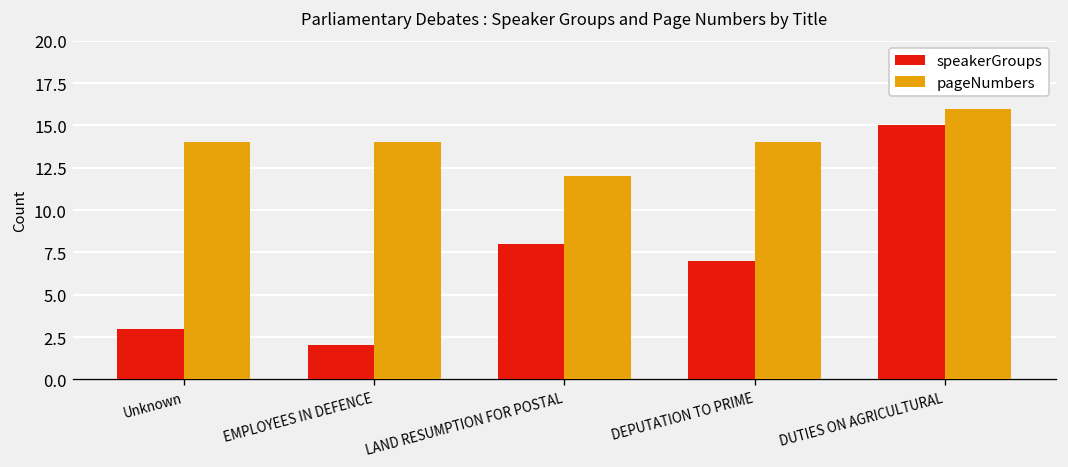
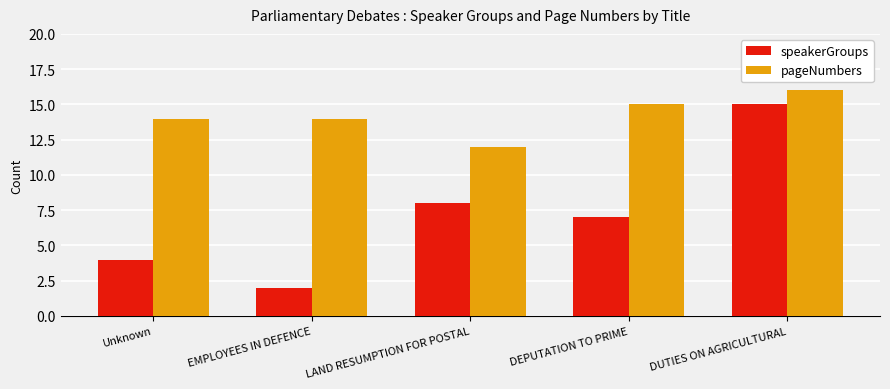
  {
    "speakerGroups": {
-     "Unknown": 3,
+     "Unknown": 4,
      "EMPLOYEES IN DEFENCE": 2,
      "LAND RESUMPTION FOR POSTAL": 8,
      "DEPUTATION TO PRIME": 7,
      "DUTIES ON AGRICULTURAL": 15
    },
    "pageNumbers": {
      "Unknown": 14,
      "EMPLOYEES IN DEFENCE": 14,
      "LAND RESUMPTION FOR POSTAL": 12,
-     "DEPUTATION TO PRIME": 14,
+     "DEPUTATION TO PRIME": 15,
      "DUTIES ON AGRICULTURAL": 16
    }
  }
